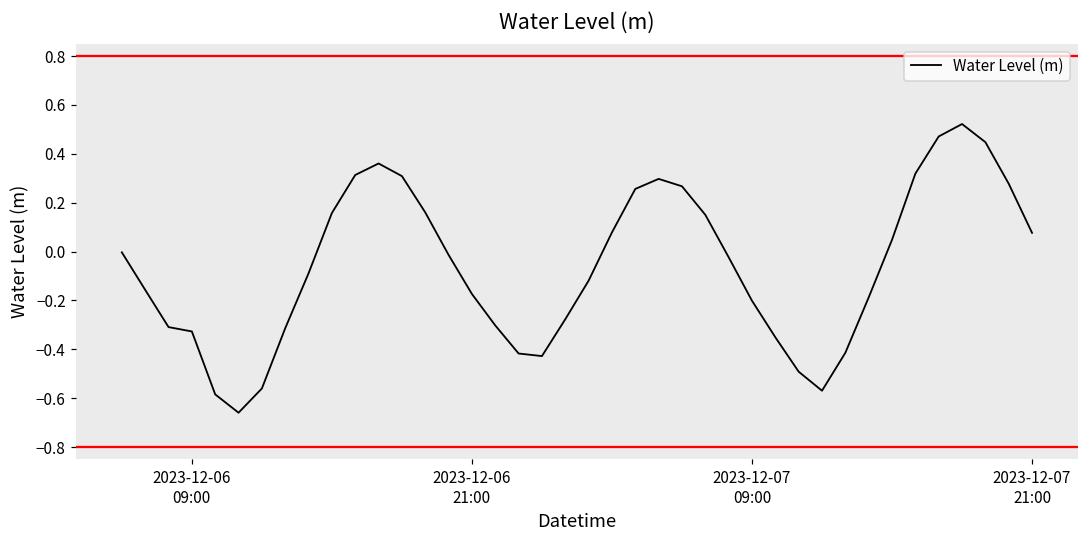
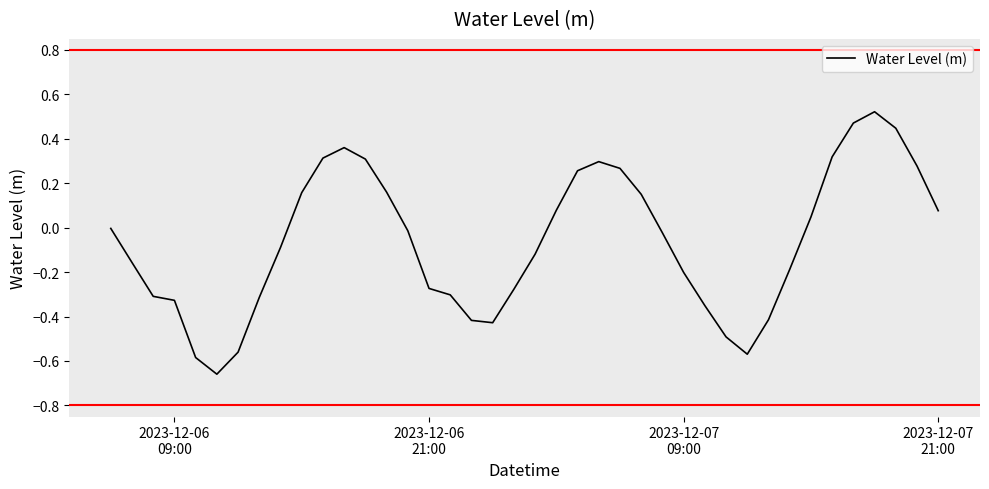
  {
    "2023-12-06 09:00": -0.33,
-   "2023-12-06 21:00": -0.17,
+   "2023-12-06 21:00": -0.27,
    "2023-12-07 09:00": -0.20,
    "2023-12-07 21:00": 0.08
  }
